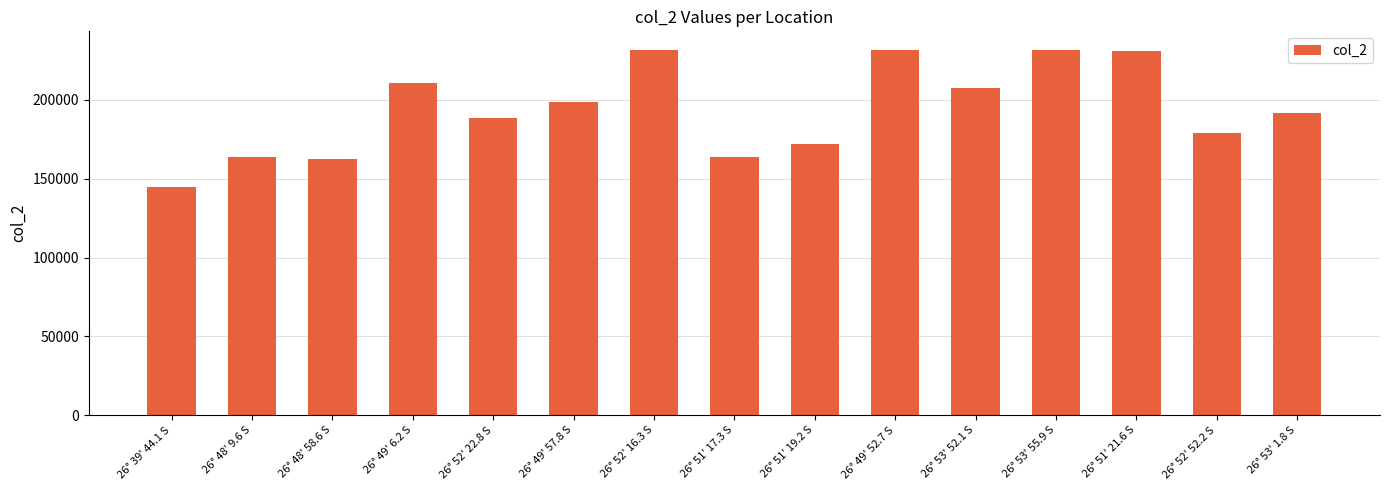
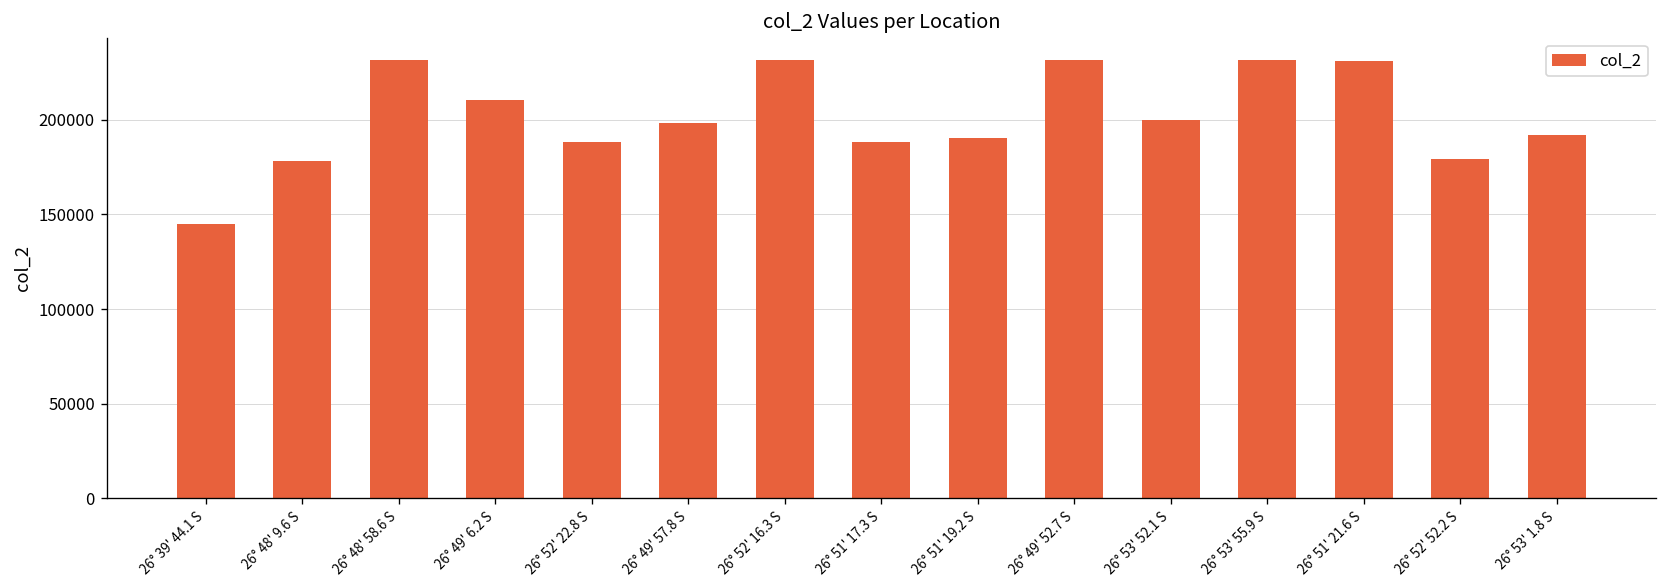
  {
    "26° 39' 44.1 S": 145000,
-   "26° 48' 9.6 S": 164000,
-   "26° 48' 58.6 S": 162000,
+   "26° 48' 9.6 S": 178000,
+   "26° 48' 58.6 S": 231000,
    "26° 49' 6.2 S": 211000,
    "26° 52' 22.8 S": 188000,
    "26° 49' 57.8 S": 199000,
    "26° 52' 16.3 S": 232000,
-   "26° 51' 17.3 S": 164000,
-   "26° 51' 19.2 S": 172000,
+   "26° 51' 17.3 S": 188000,
+   "26° 51' 19.2 S": 191000,
    "26° 49' 52.7 S": 232000,
-   "26° 53' 52.1 S": 208000,
+   "26° 53' 52.1 S": 200000,
    "26° 53' 55.9 S": 232000,
    "26° 51' 21.6 S": 231000,
    "26° 52' 52.2 S": 179000,
    "26° 53' 1.8 S": 192000
  }
